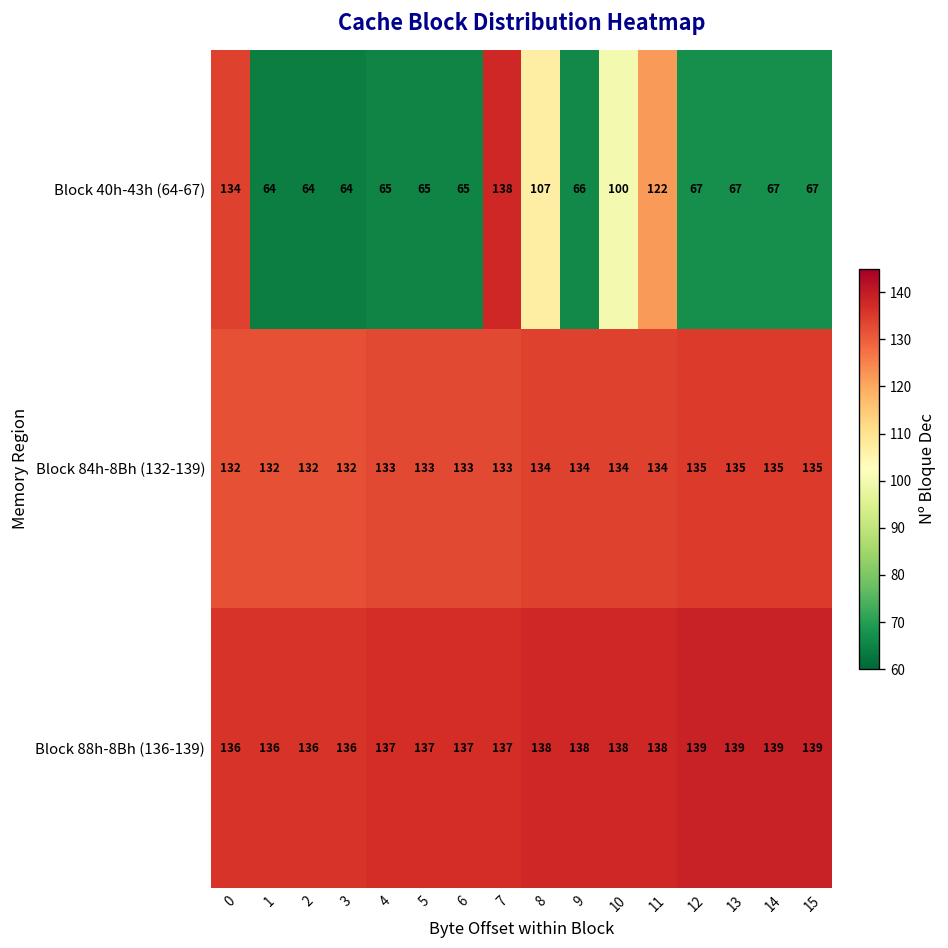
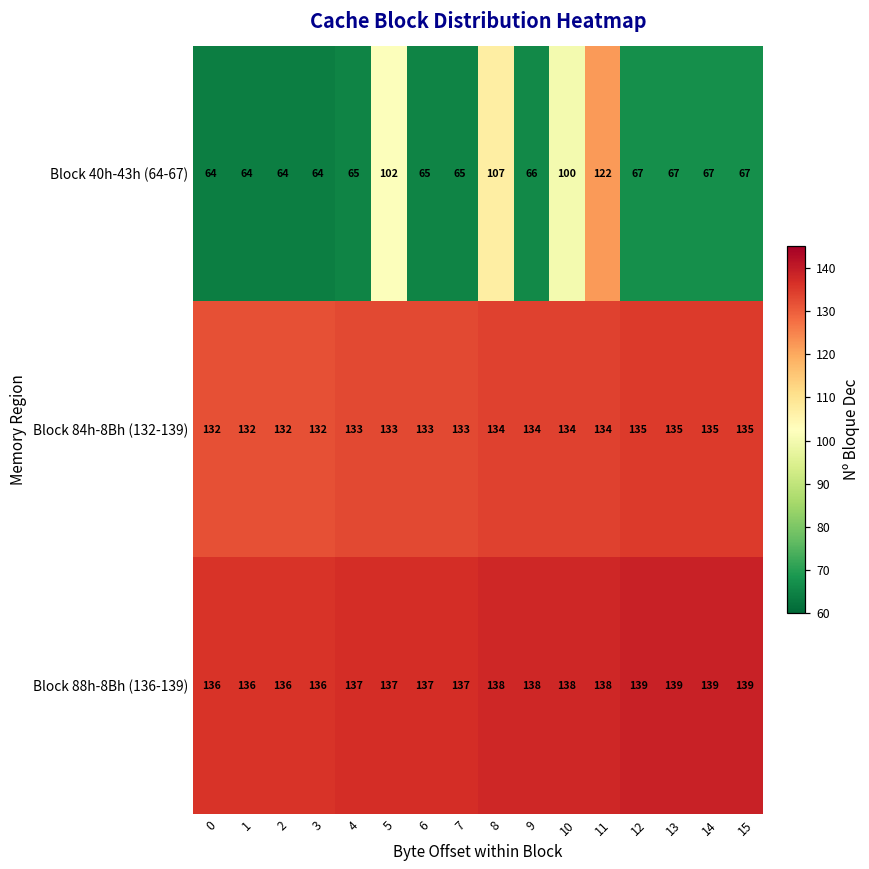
  {
    "Block 40h-43h (64-67)": {
-     "0": 134,
+     "0": 64,
      "1": 64,
      "2": 64,
      "3": 64,
      "4": 65,
-     "5": 65,
+     "5": 102,
      "6": 65,
-     "7": 138,
+     "7": 65,
      "8": 107,
      "9": 66,
      "10": 100,
      "11": 122,
      "12": 67,
      "13": 67,
      "14": 67,
      "15": 67
    },
    "Block 84h-8Bh (132-139)": {
      "0": 132,
      "1": 132,
      "2": 132,
      "3": 132,
      "4": 133,
      "5": 133,
      "6": 133,
      "7": 133,
      "8": 134,
      "9": 134,
      "10": 134,
      "11": 134,
      "12": 135,
      "13": 135,
      "14": 135,
      "15": 135
    },
    "Block 88h-8Bh (136-139)": {
      "0": 136,
      "1": 136,
      "2": 136,
      "3": 136,
      "4": 137,
      "5": 137,
      "6": 137,
      "7": 137,
      "8": 138,
      "9": 138,
      "10": 138,
      "11": 138,
      "12": 139,
      "13": 139,
      "14": 139,
      "15": 139
    }
  }
